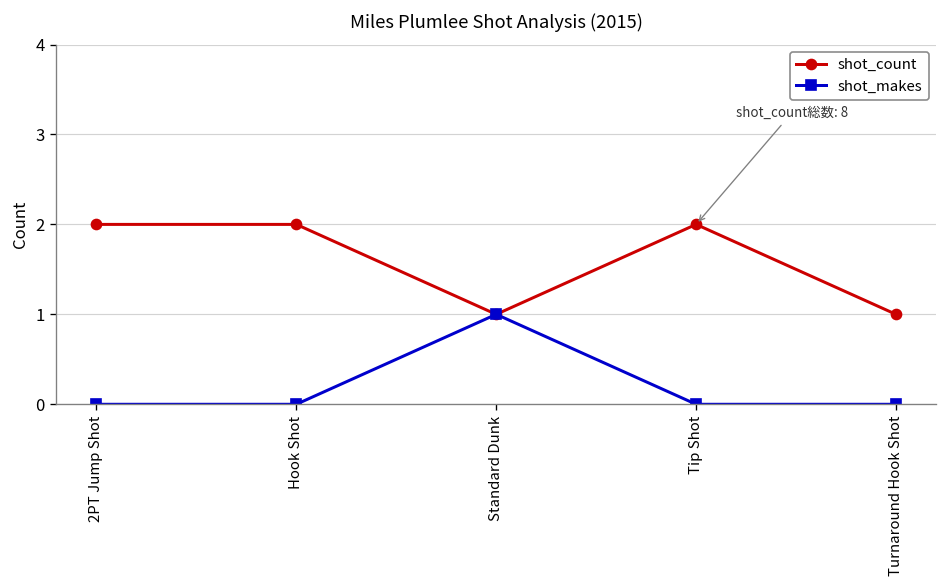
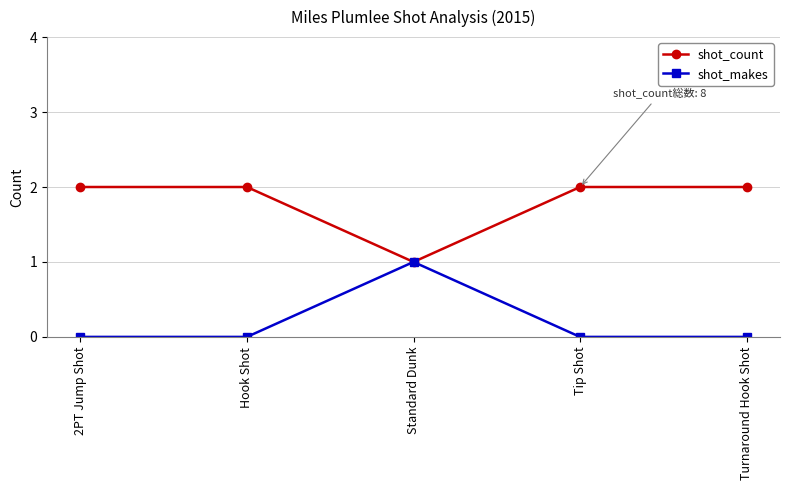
  {
    "shot_count": {
      "2PT Jump Shot": 2,
      "Hook Shot": 2,
-     "Turnaround Hook Shot": 1
+     "Turnaround Hook Shot": 2
    },
    "shot_makes": {
      "2PT Jump Shot": 0,
      "Hook Shot": 0,
      "Tip Shot": 0,
      "Turnaround Hook Shot": 0
    }
  }
